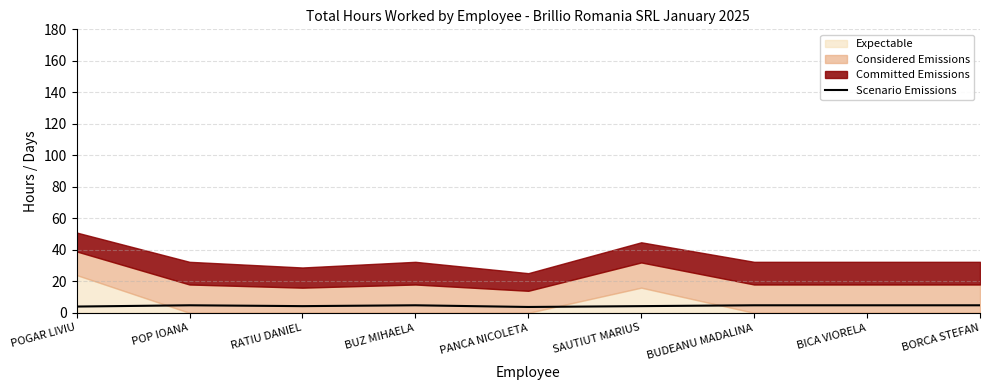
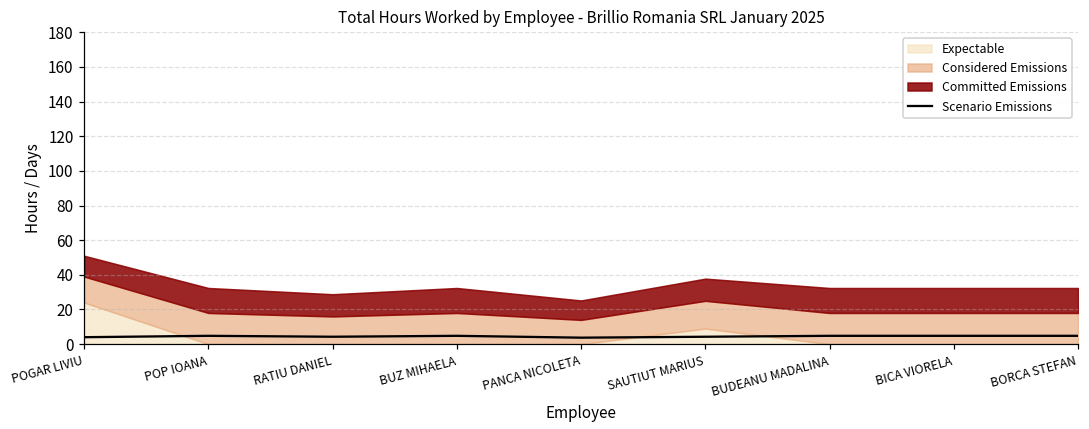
  {
    "Scenario Emissions": {
      "POGAR LIVIU": 4,
      "POP IOANA": 5,
      "RATIU DANIEL": 4,
      "BUZ MIHAELA": 5,
      "PANCA NICOLETA": 4,
      "SAUTIUT MARIUS": 4,
      "BUDEANU MADALINA": 5,
      "BICA VIORELA": 5,
      "BORCA STEFAN": 5
    },
    "Expectable": {
      "POGAR LIVIU": 24,
      "POP IOANA": 0,
      "RATIU DANIEL": 0,
      "BUZ MIHAELA": 0,
      "PANCA NICOLETA": 0,
-     "SAUTIUT MARIUS": 16,
+     "SAUTIUT MARIUS": 9,
      "BUDEANU MADALINA": 0,
      "BICA VIORELA": 0,
      "BORCA STEFAN": 0
    },
    "Considered Emissions": {
      "POGAR LIVIU": 15,
      "POP IOANA": 18,
      "RATIU DANIEL": 16,
      "BUZ MIHAELA": 18,
      "PANCA NICOLETA": 14,
      "SAUTIUT MARIUS": 16,
      "BUDEANU MADALINA": 18,
      "BICA VIORELA": 18,
      "BORCA STEFAN": 18
    },
    "Committed Emissions": {
      "POGAR LIVIU": 12,
      "POP IOANA": 14,
      "RATIU DANIEL": 13,
      "BUZ MIHAELA": 14,
      "PANCA NICOLETA": 11,
      "SAUTIUT MARIUS": 13,
      "BUDEANU MADALINA": 14,
      "BICA VIORELA": 14,
      "BORCA STEFAN": 14
    }
  }
